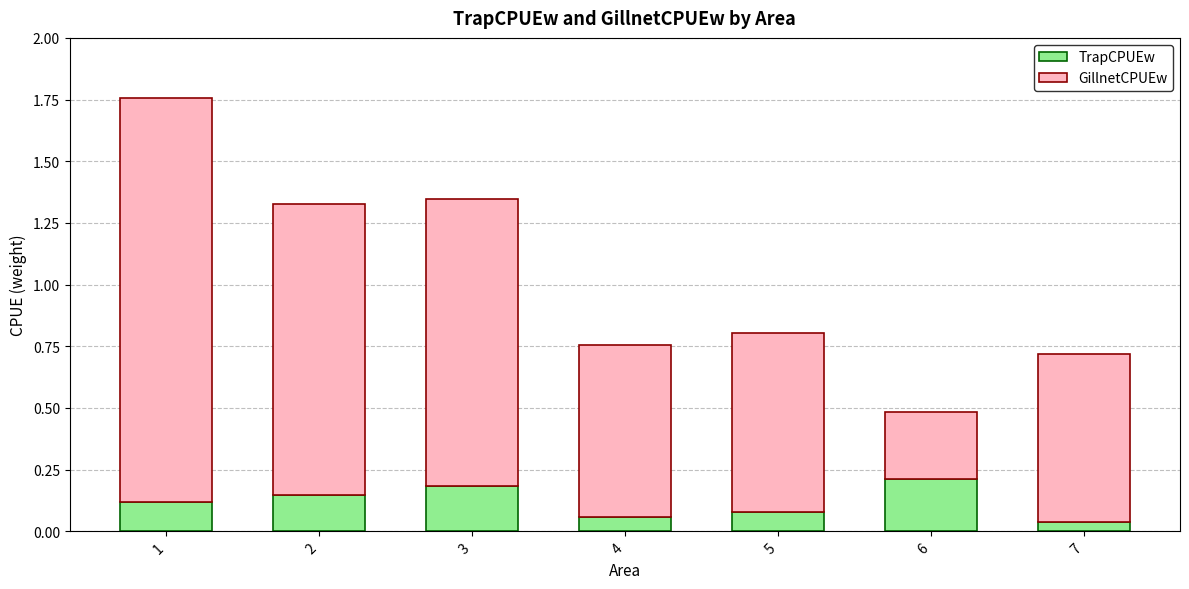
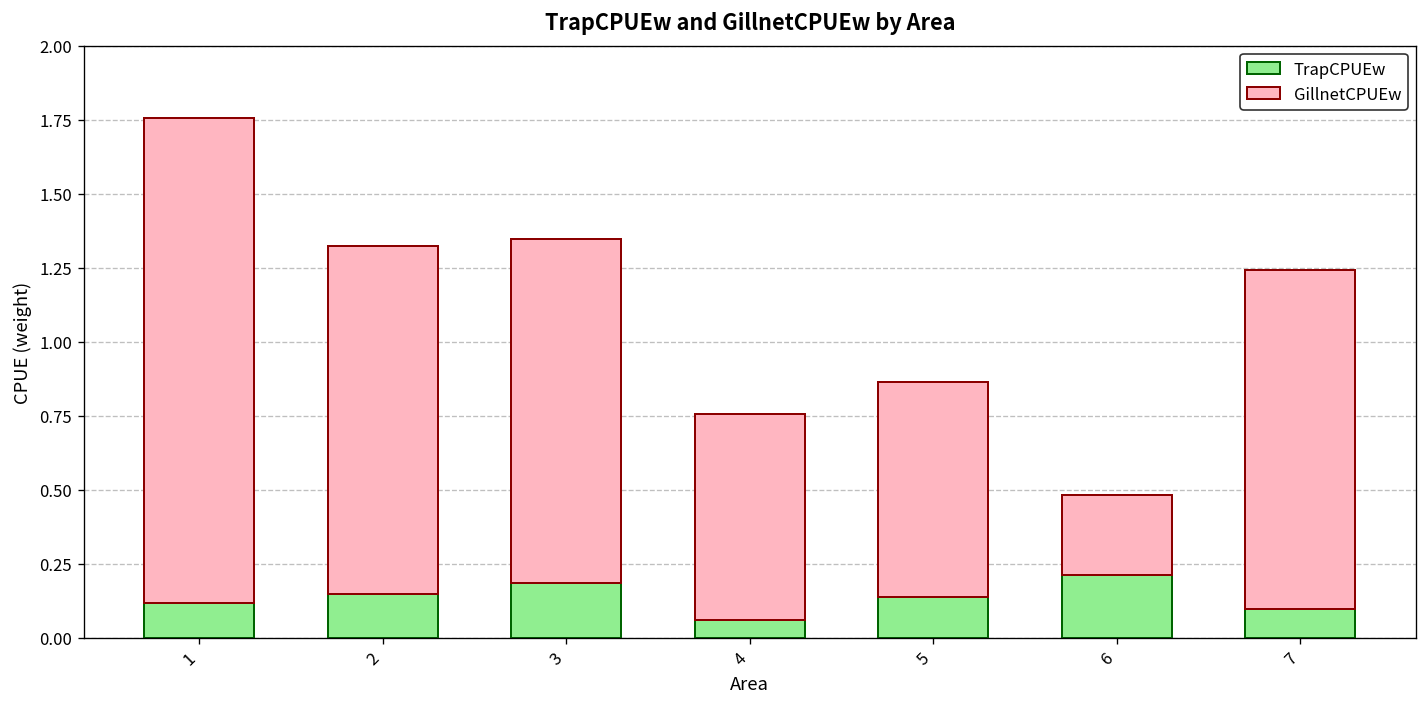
  {
    "TrapCPUEw": {
      "1": 0.12,
      "2": 0.15,
      "3": 0.18,
      "4": 0.06,
-     "5": 0.08,
+     "5": 0.14,
      "6": 0.21,
-     "7": 0.04
+     "7": 0.10
    },
    "GillnetCPUEw": {
      "1": 1.64,
      "2": 1.18,
      "3": 1.16,
      "4": 0.70,
      "5": 0.73,
      "6": 0.27,
-     "7": 0.68
+     "7": 1.15
    }
  }
